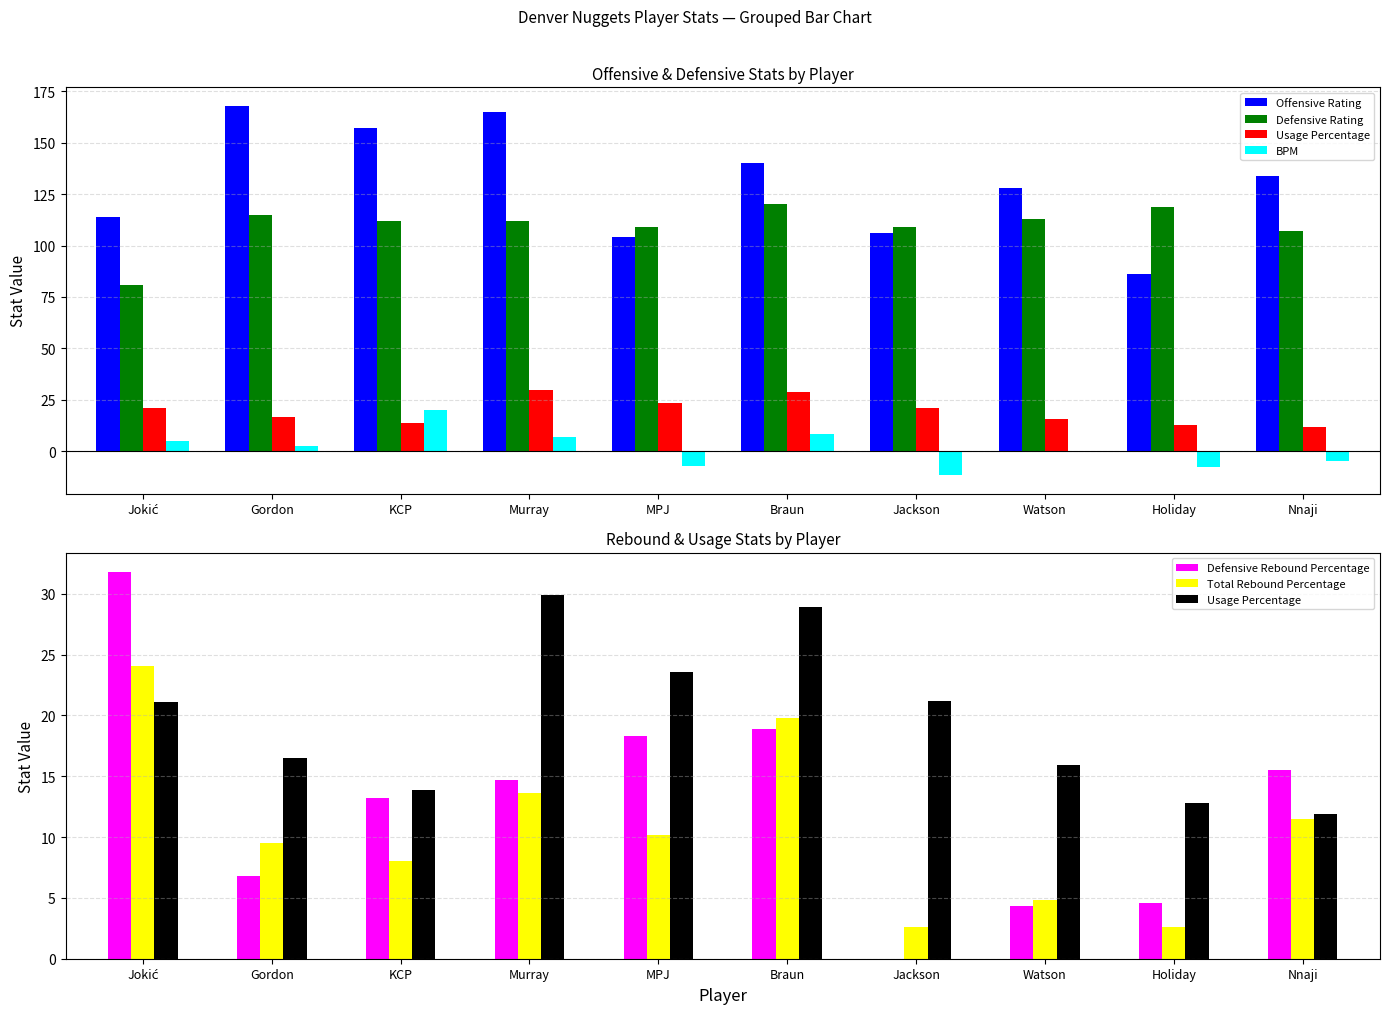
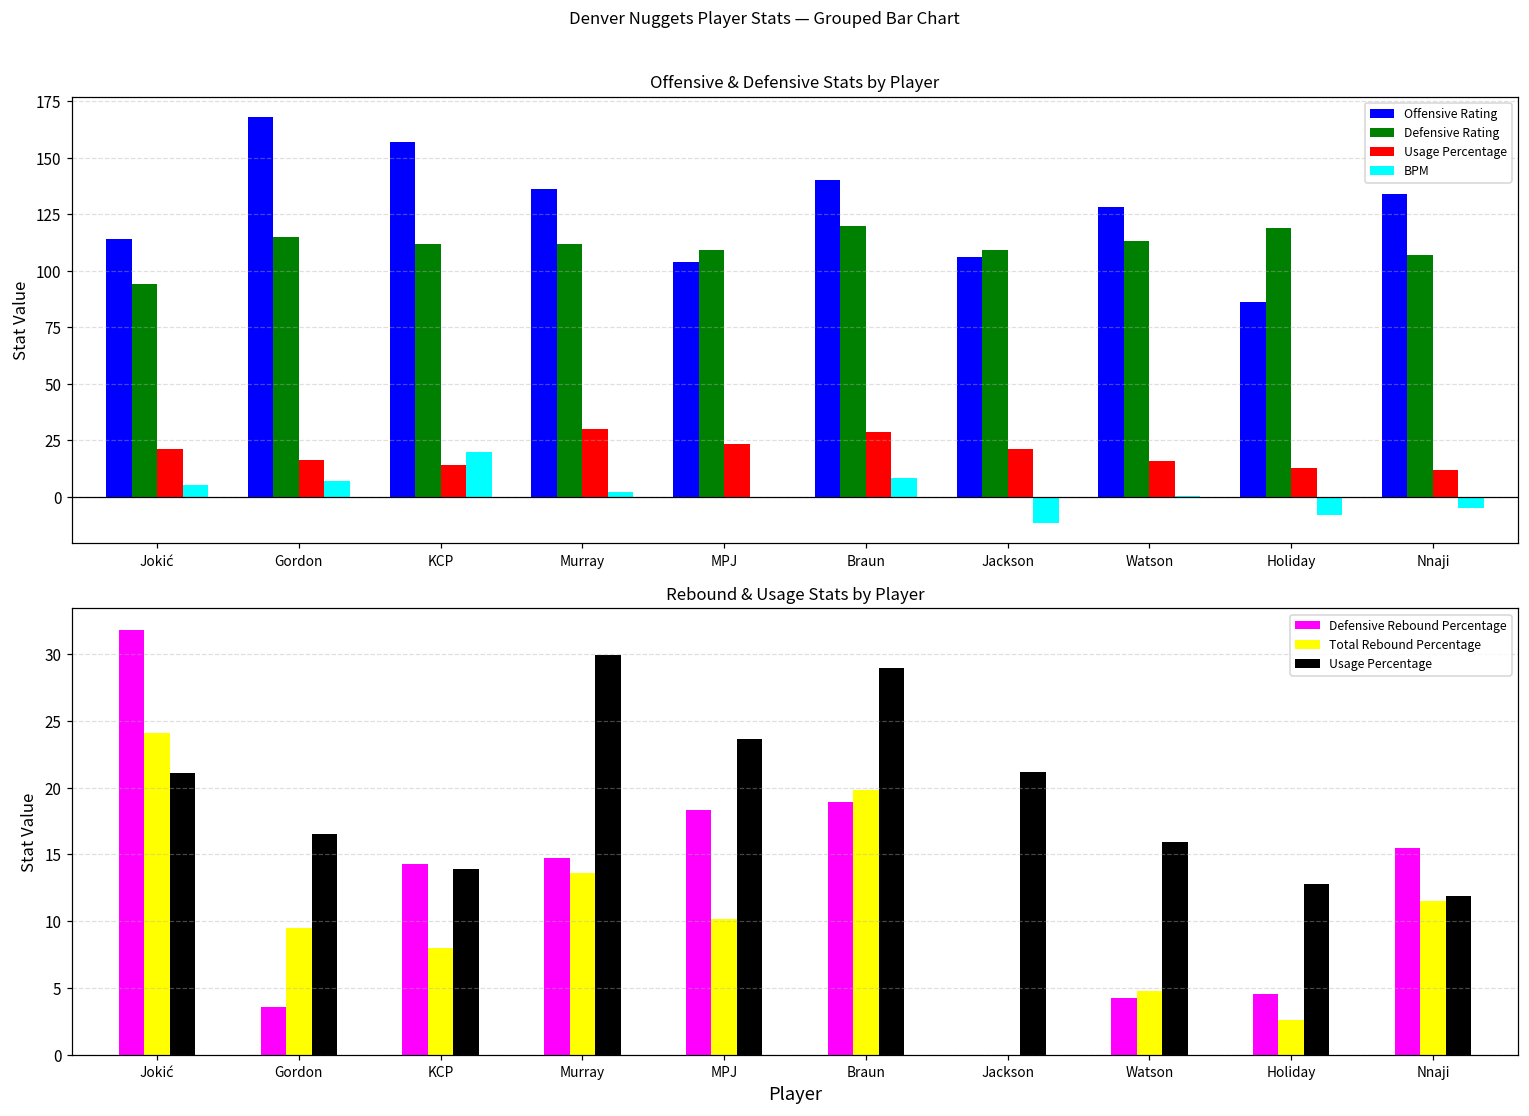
  {
    "Offensive & Defensive Stats by Player": {
      "Offensive Rating": {
        "Jokić": 114,
        "Gordon": 168,
        "KCP": 157,
-       "Murray": 165,
+       "Murray": 136,
        "MPJ": 104,
        "Braun": 140,
        "Jackson": 106,
        "Watson": 128,
        "Holiday": 86,
        "Nnaji": 134
      },
      "Defensive Rating": {
-       "Jokić": 81,
+       "Jokić": 94,
        "Gordon": 115,
        "KCP": 112,
        "Murray": 112,
        "MPJ": 109,
        "Braun": 120,
        "Jackson": 109,
        "Watson": 113,
        "Holiday": 119,
        "Nnaji": 107
      },
      "BPM": {
        "Jokić": 5,
-       "Gordon": 3,
+       "Gordon": 7,
        "KCP": 20,
-       "Murray": 7,
-       "MPJ": -7,
+       "Murray": 2,
+       "MPJ": -1,
        "Braun": 9,
        "Jackson": -12,
        "Holiday": -8,
        "Nnaji": -5
      }
    },
    "Rebound & Usage Stats by Player": {
      "Defensive Rebound Percentage": {
        "Jokić": 31.8,
-       "Gordon": 6.8,
-       "KCP": 13.2,
+       "Gordon": 3.6,
+       "KCP": 14.3,
        "Murray": 14.7,
        "MPJ": 18.3,
        "Braun": 18.9,
        "Jackson": 0.0,
        "Watson": 4.3,
        "Holiday": 4.6,
        "Nnaji": 15.5
      },
      "Total Rebound Percentage": {
        "Jokić": 24.1,
        "Gordon": 9.5,
        "KCP": 8.0,
        "Murray": 13.6,
        "MPJ": 10.2,
        "Braun": 19.8,
-       "Jackson": 2.6,
+       "Jackson": 0.0,
        "Watson": 4.8,
        "Holiday": 2.6,
        "Nnaji": 11.5
      },
      "Usage Percentage": {
        "Jokić": 21.1,
        "Gordon": 16.5,
        "KCP": 13.9,
        "Murray": 29.9,
        "MPJ": 23.6,
        "Braun": 28.9,
        "Jackson": 21.2,
        "Watson": 15.9,
        "Holiday": 12.8,
        "Nnaji": 11.9
      }
    }
  }
